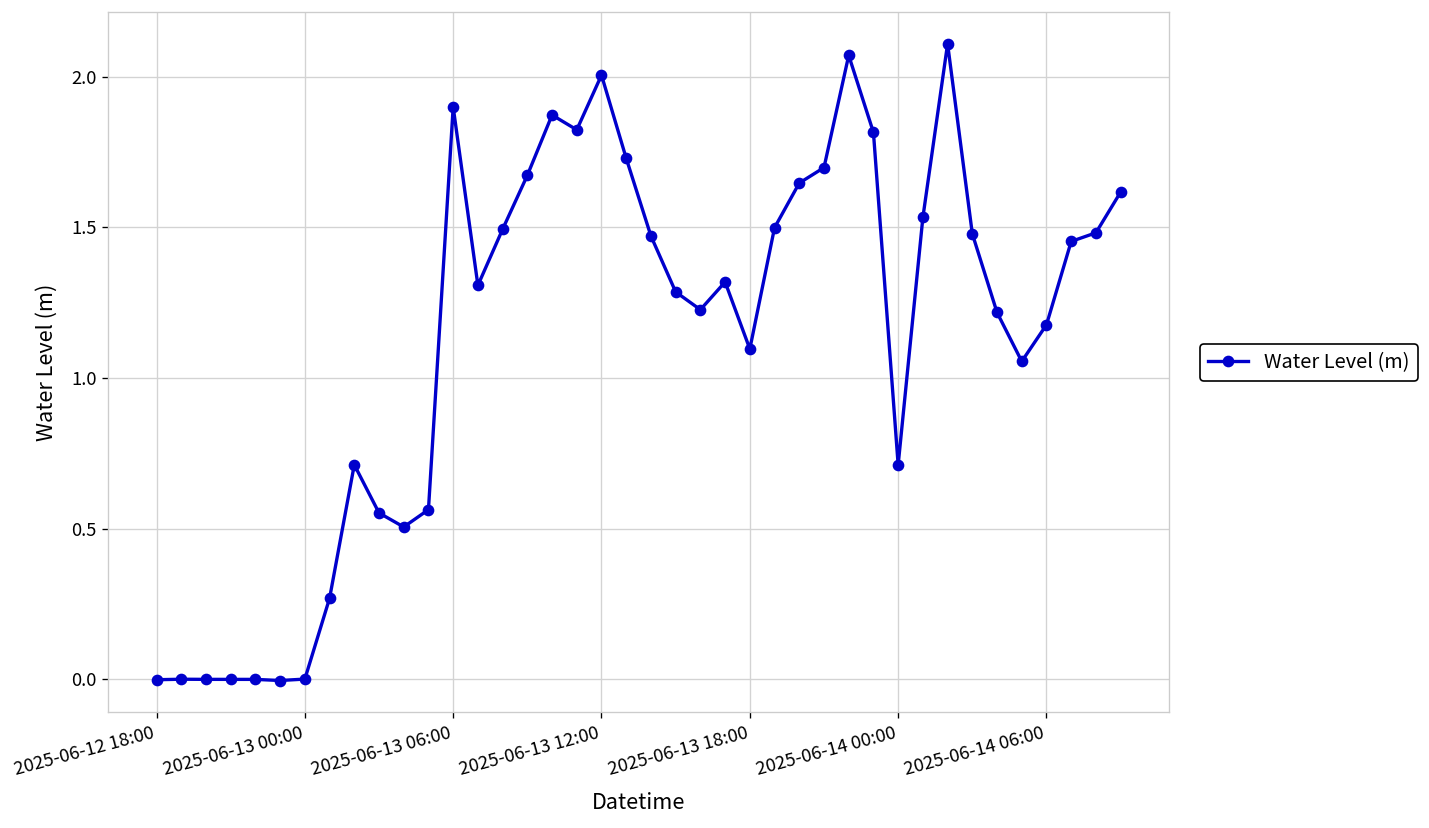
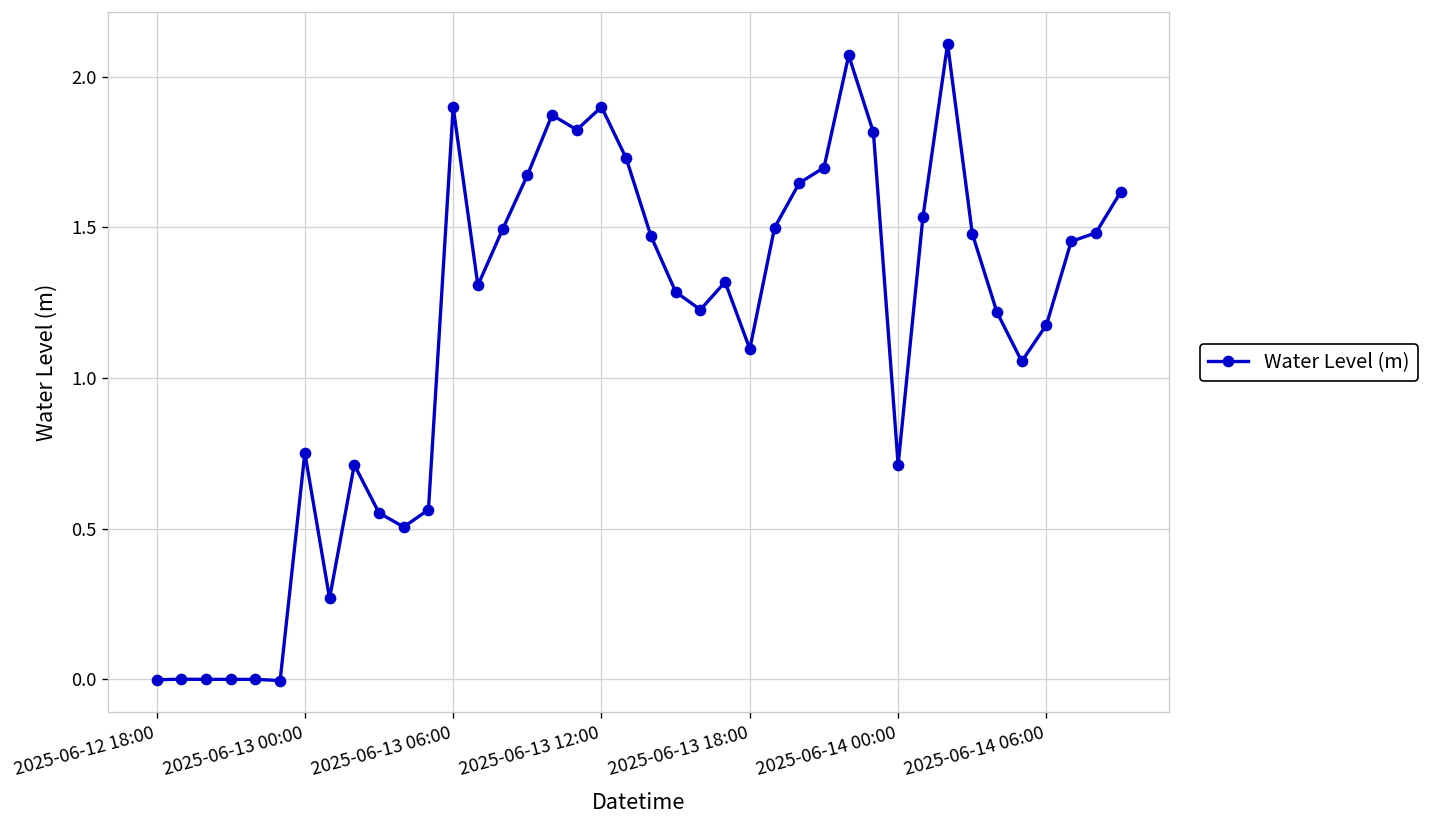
  {
    "2025-06-12 18:00": 0.00,
-   "2025-06-13 00:00": 0.00,
+   "2025-06-13 00:00": 0.75,
    "2025-06-13 06:00": 1.90,
-   "2025-06-13 12:00": 2.01,
+   "2025-06-13 12:00": 1.90,
    "2025-06-13 18:00": 1.10,
    "2025-06-14 00:00": 0.71,
    "2025-06-14 06:00": 1.18
  }
